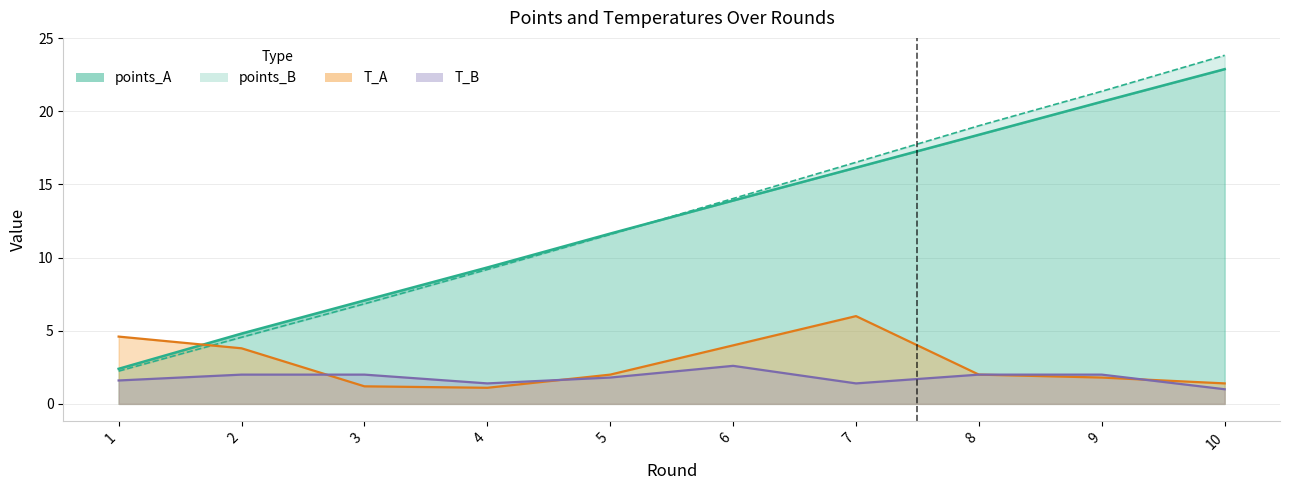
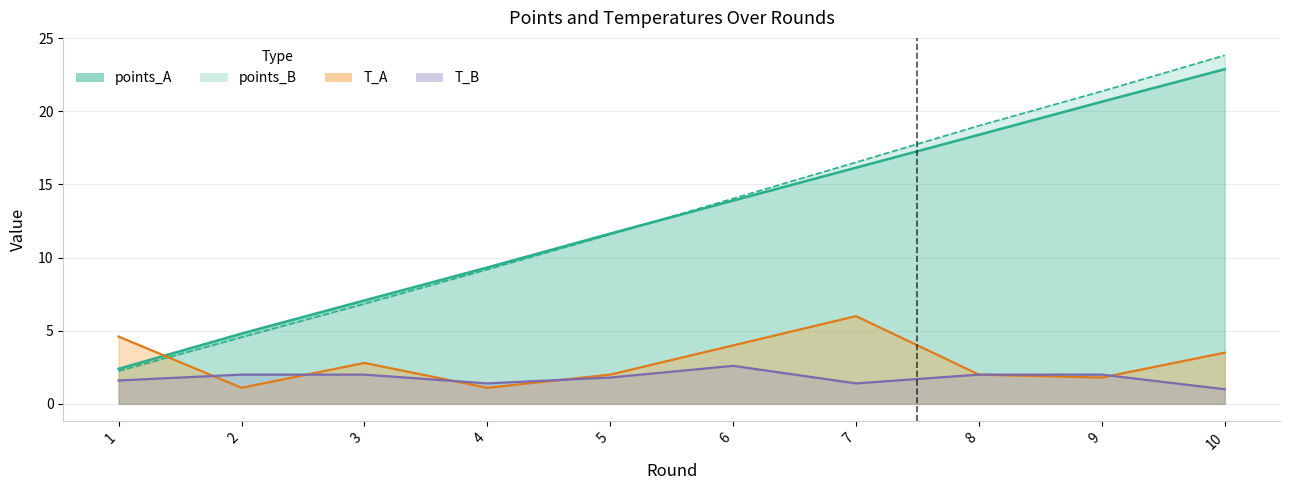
  {
    "T_A": {
      "1": 4.6,
-     "2": 3.8,
-     "3": 1.2,
+     "2": 1.1,
+     "3": 2.8,
      "4": 1.1,
      "5": 2.0,
      "6": 4.0,
      "7": 6.0,
      "9": 1.8,
-     "10": 1.4
+     "10": 3.5
    }
  }
